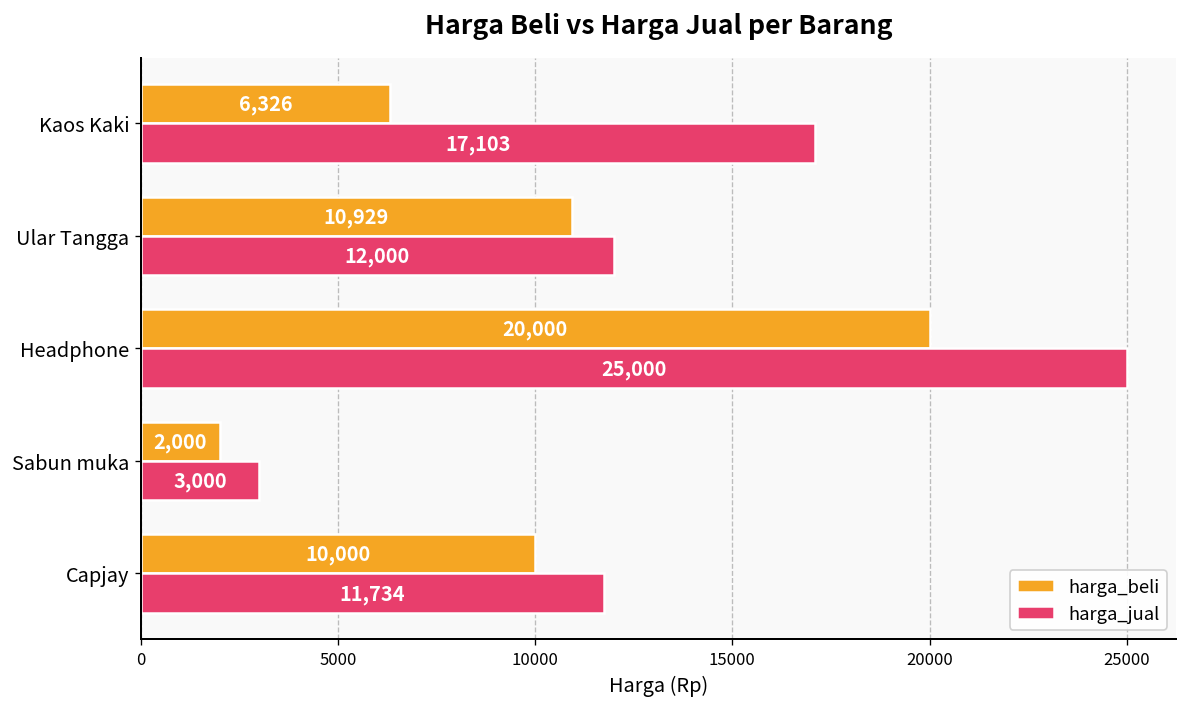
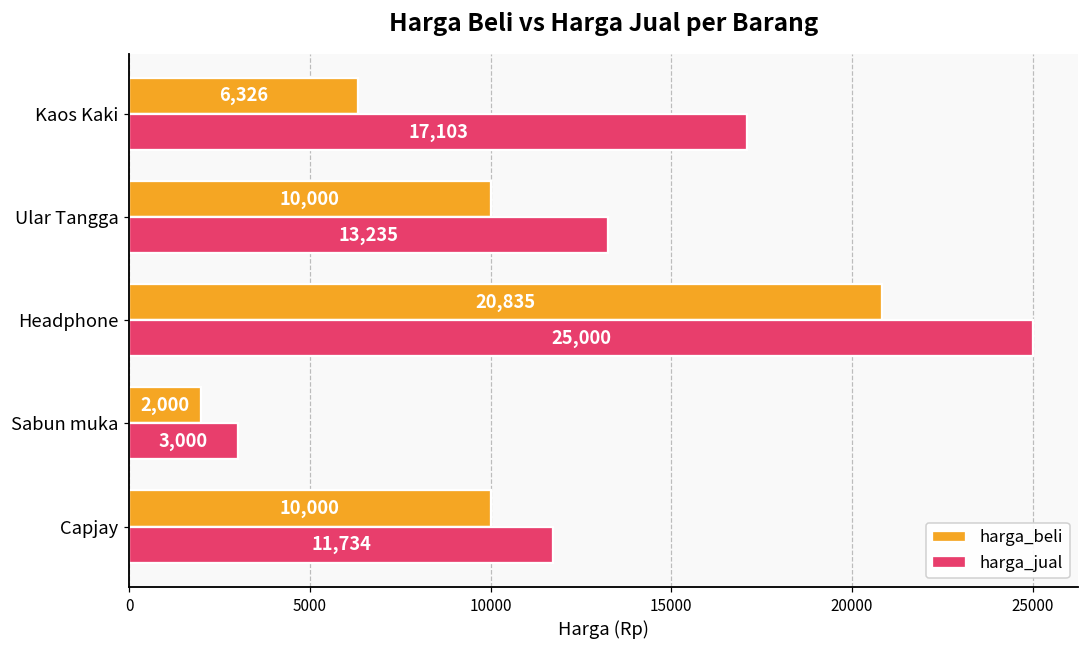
  {
    "harga_beli": {
      "Kaos Kaki": "6,326",
-     "Ular Tangga": "10,929",
-     "Headphone": "20,000",
+     "Ular Tangga": "10,000",
+     "Headphone": "20,835",
      "Sabun muka": "2,000",
      "Capjay": "10,000"
    },
    "harga_jual": {
      "Kaos Kaki": "17,103",
-     "Ular Tangga": "12,000",
+     "Ular Tangga": "13,235",
      "Headphone": "25,000",
      "Sabun muka": "3,000",
      "Capjay": "11,734"
    }
  }
